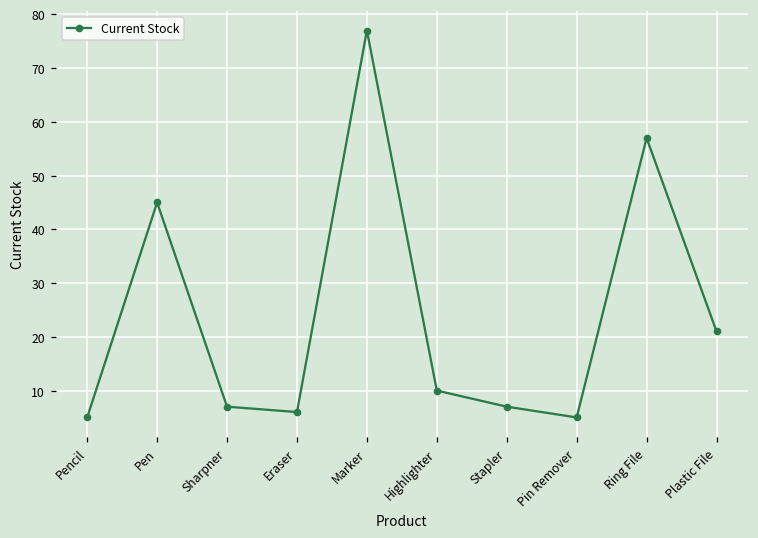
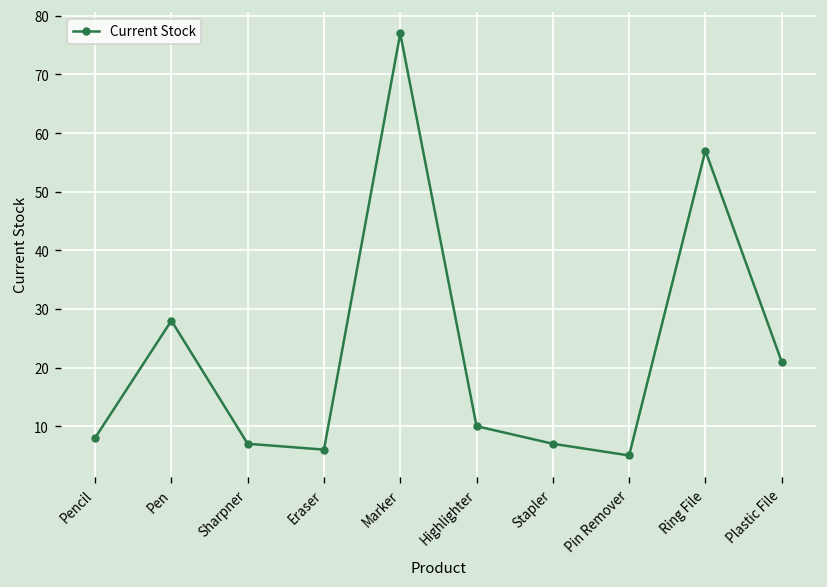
  {
-   "Pencil": 5,
-   "Pen": 45,
+   "Pencil": 8,
+   "Pen": 28,
    "Sharpner": 7,
    "Eraser": 6,
    "Marker": 77,
    "Highlighter": 10,
    "Stapler": 7,
    "Pin Remover": 5,
    "Ring File": 57,
    "Plastic File": 21
  }
